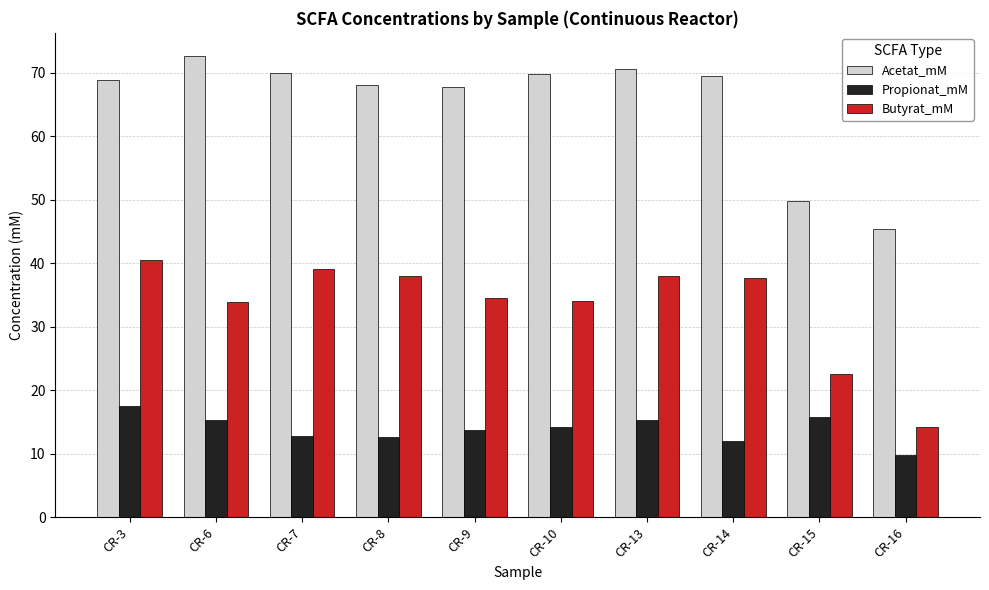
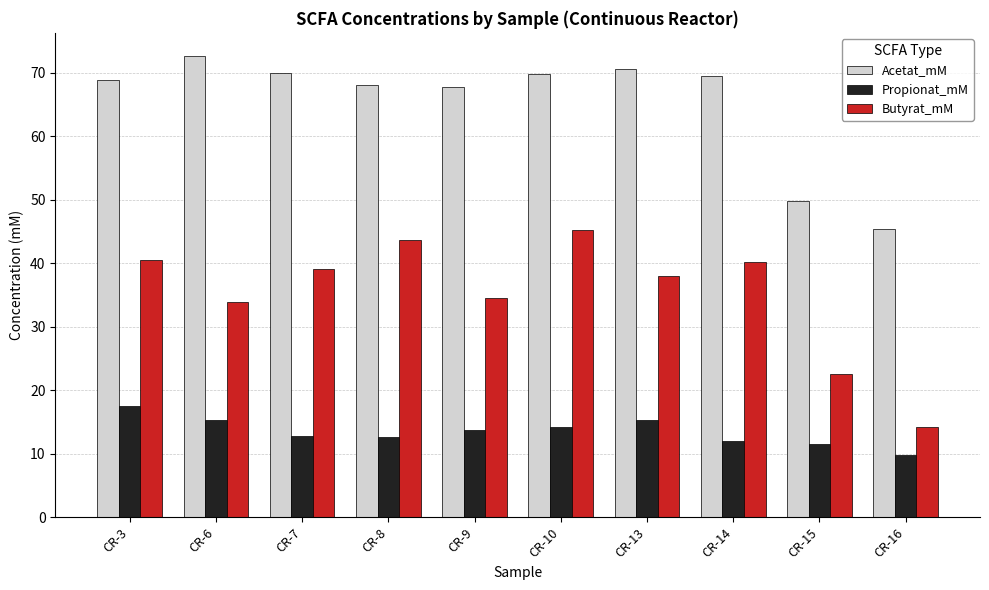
  {
    "Acetat_mM": {
      "CR-3": 69,
      "CR-6": 73,
      "CR-7": 70,
      "CR-8": 68,
      "CR-9": 68,
      "CR-10": 70,
      "CR-13": 71,
      "CR-14": 69,
      "CR-15": 50,
      "CR-16": 45
    },
    "Propionat_mM": {
      "CR-3": 18,
      "CR-6": 15,
      "CR-7": 13,
      "CR-8": 13,
      "CR-9": 14,
      "CR-10": 14,
      "CR-13": 15,
      "CR-14": 12,
-     "CR-15": 16,
+     "CR-15": 12,
      "CR-16": 10
    },
    "Butyrat_mM": {
      "CR-3": 41,
      "CR-6": 34,
      "CR-7": 39,
-     "CR-8": 38,
+     "CR-8": 44,
      "CR-9": 35,
-     "CR-10": 34,
+     "CR-10": 45,
      "CR-13": 38,
-     "CR-14": 38,
+     "CR-14": 40,
      "CR-15": 23,
      "CR-16": 14
    }
  }
